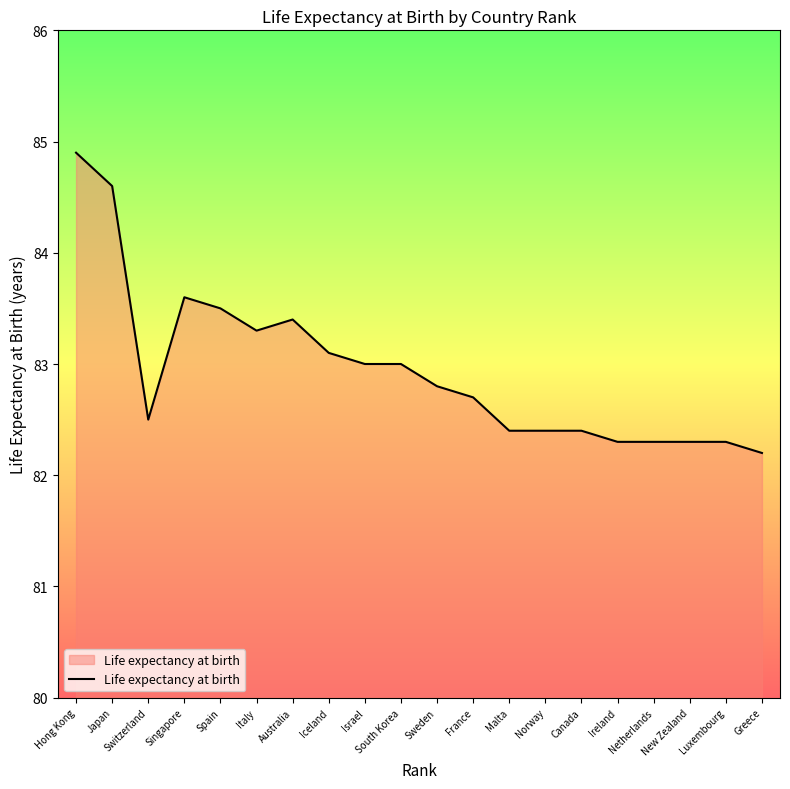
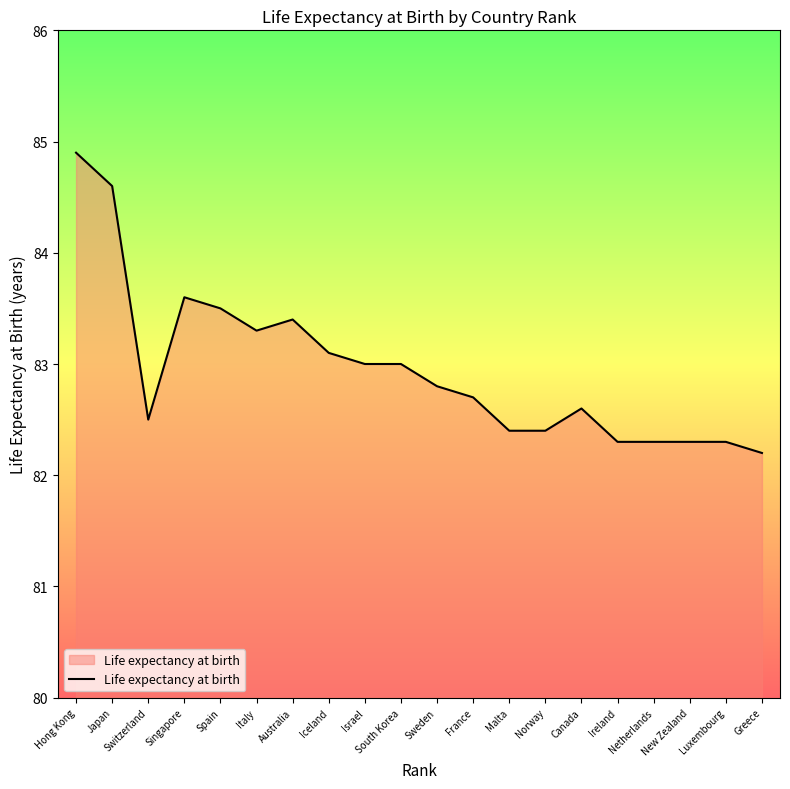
  {
    "Hong Kong": 84.9,
    "Japan": 84.6,
    "Switzerland": 82.5,
    "Singapore": 83.6,
    "Spain": 83.5,
    "Italy": 83.3,
    "Australia": 83.4,
    "Iceland": 83.1,
    "Israel": 83.0,
    "South Korea": 83.0,
    "Sweden": 82.8,
    "France": 82.7,
    "Malta": 82.4,
    "Norway": 82.4,
-   "Canada": 82.4,
+   "Canada": 82.6,
    "Ireland": 82.3,
    "Netherlands": 82.3,
    "New Zealand": 82.3,
    "Luxembourg": 82.3,
    "Greece": 82.2
  }
